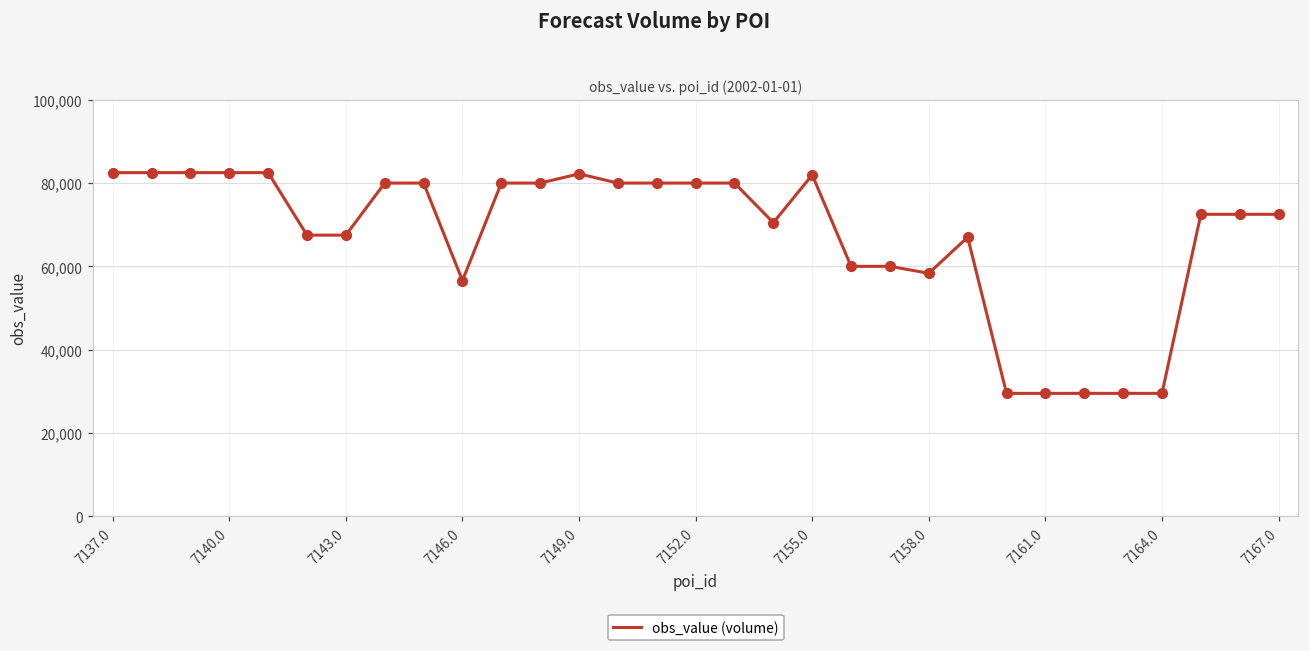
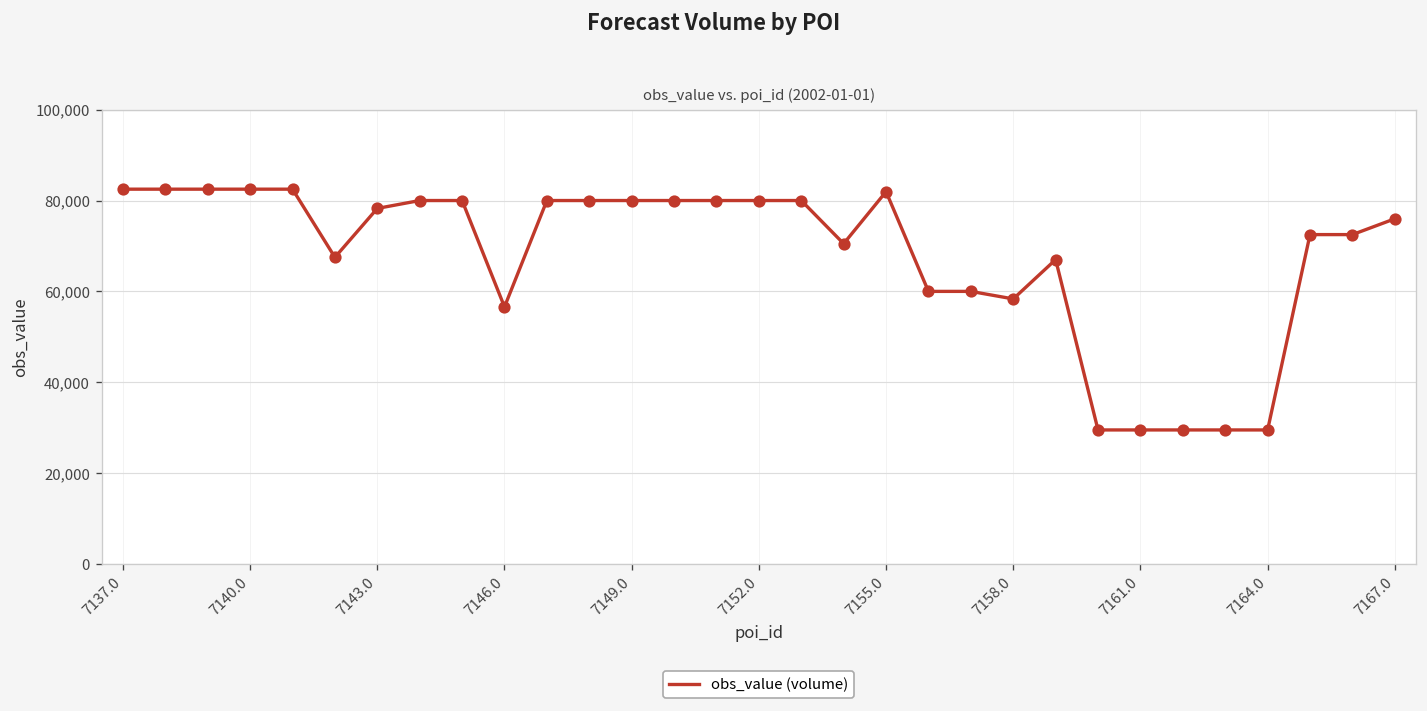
  {
    "7137.0": "83,000",
    "7140.0": "83,000",
-   "7143.0": "68,000",
+   "7143.0": "78,000",
    "7146.0": "57,000",
-   "7149.0": "82,000",
+   "7149.0": "80,000",
    "7152.0": "80,000",
    "7155.0": "82,000",
    "7158.0": "58,000",
    "7161.0": "30,000",
    "7164.0": "30,000",
-   "7167.0": "73,000"
+   "7167.0": "76,000"
  }
